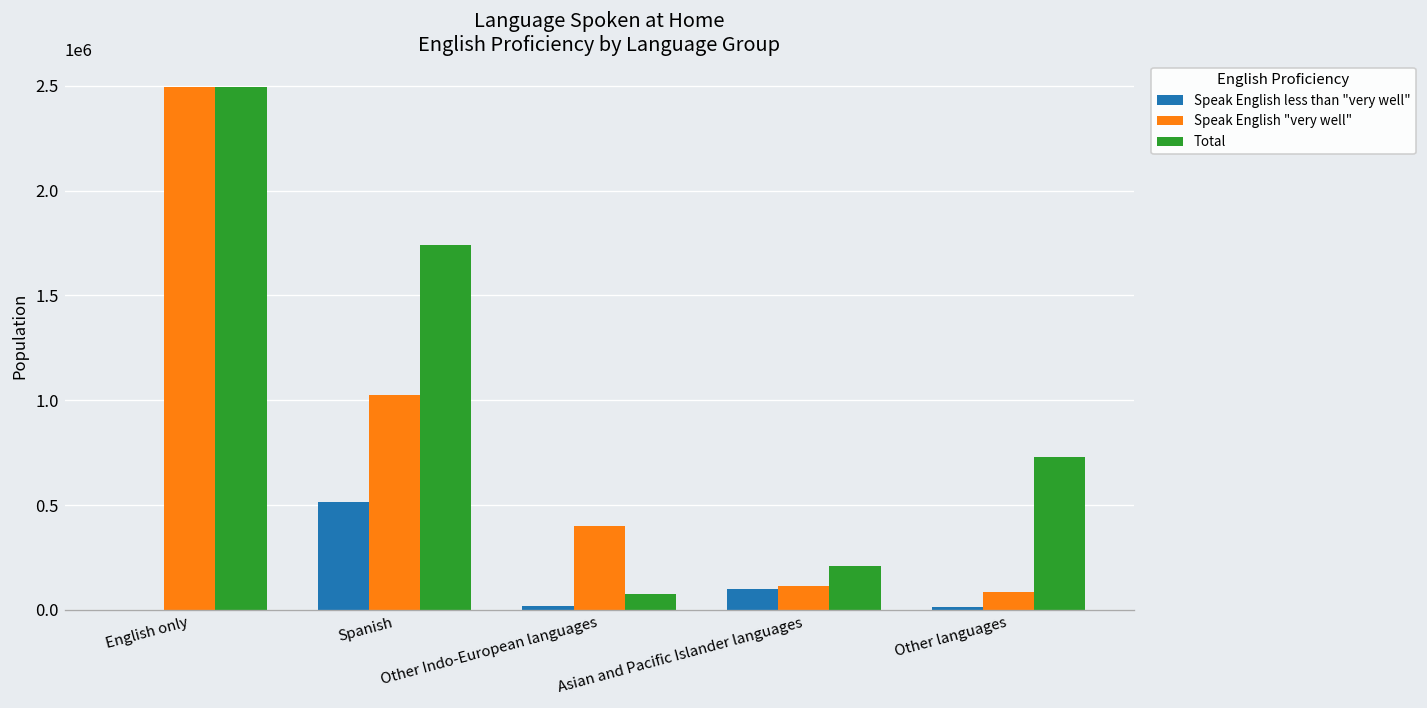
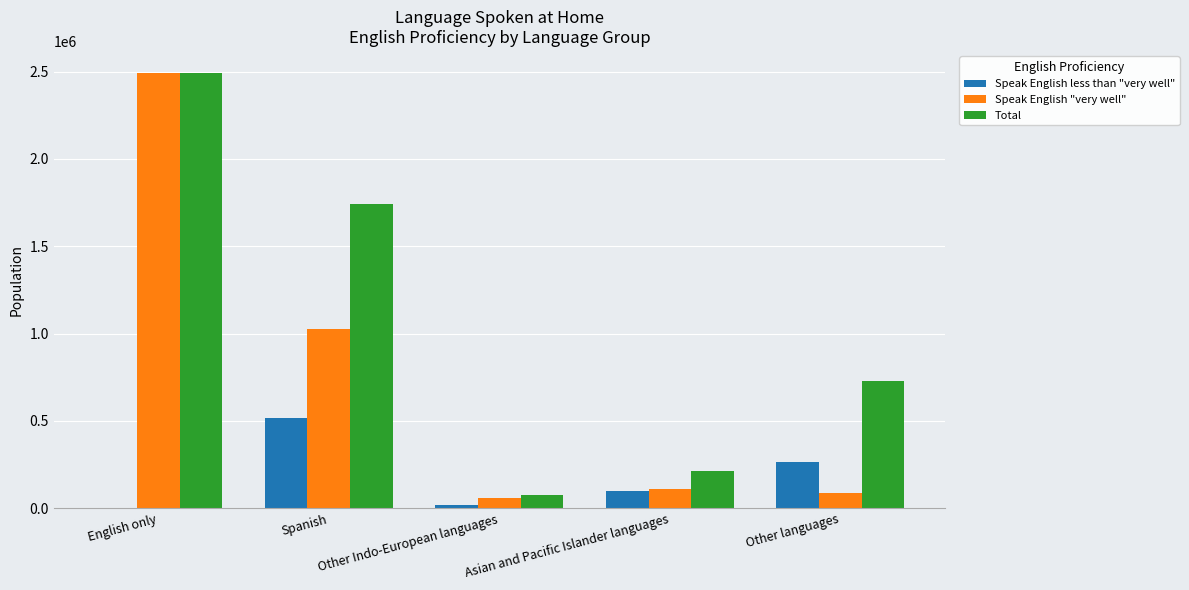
  {
    "Speak English less than \"very well\"": {
      "English only": 0,
      "Spanish": 510000,
      "Other Indo-European languages": 20000,
      "Asian and Pacific Islander languages": 100000,
-     "Other languages": 10000
+     "Other languages": 270000
    },
    "Speak English \"very well\"": {
      "English only": 2490000,
      "Spanish": 1020000,
-     "Other Indo-European languages": 400000,
+     "Other Indo-European languages": 60000,
      "Asian and Pacific Islander languages": 110000,
      "Other languages": 90000
    },
    "Total": {
      "English only": 2490000,
      "Spanish": 1740000,
      "Other Indo-European languages": 80000,
      "Asian and Pacific Islander languages": 210000,
      "Other languages": 730000
    }
  }
